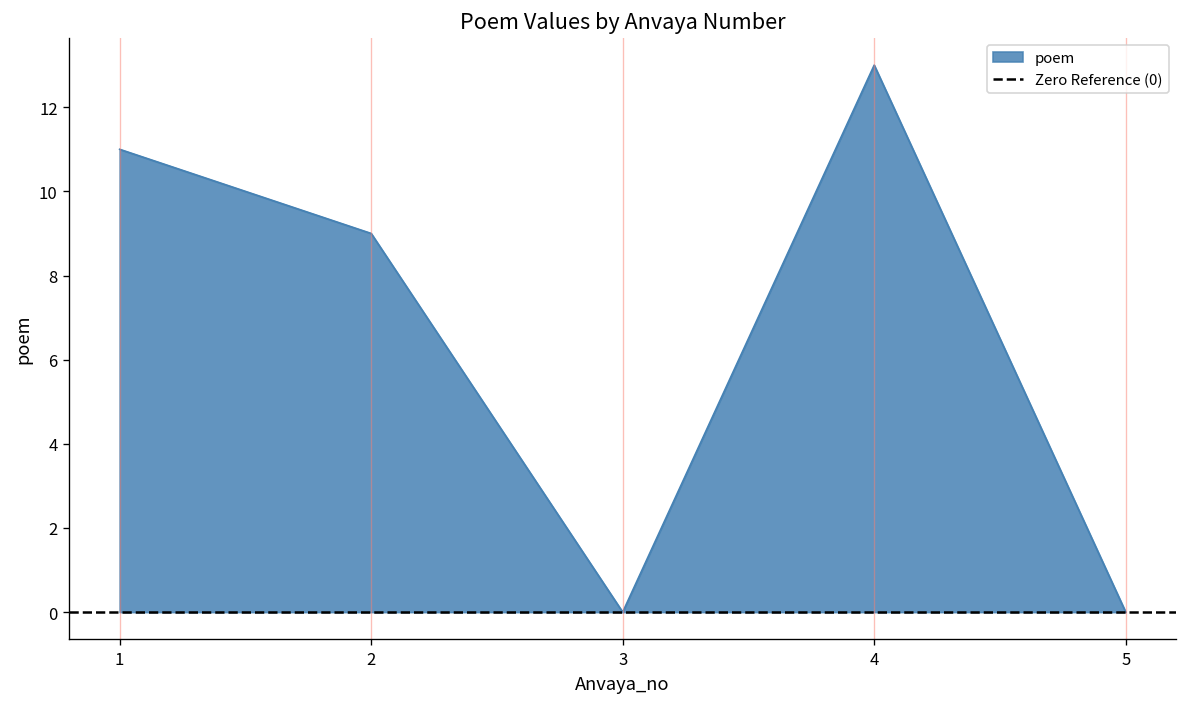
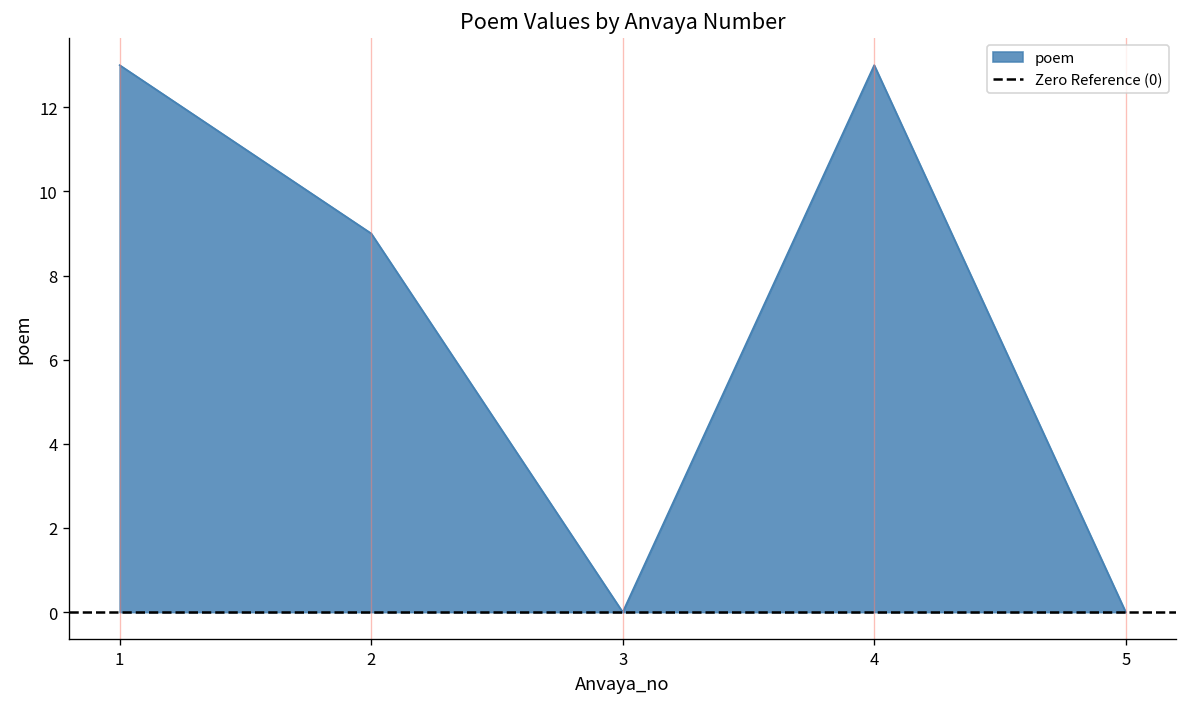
  {
-   "1": 11,
+   "1": 13,
    "2": 9,
    "3": 0,
    "4": 13,
    "5": 0
  }
